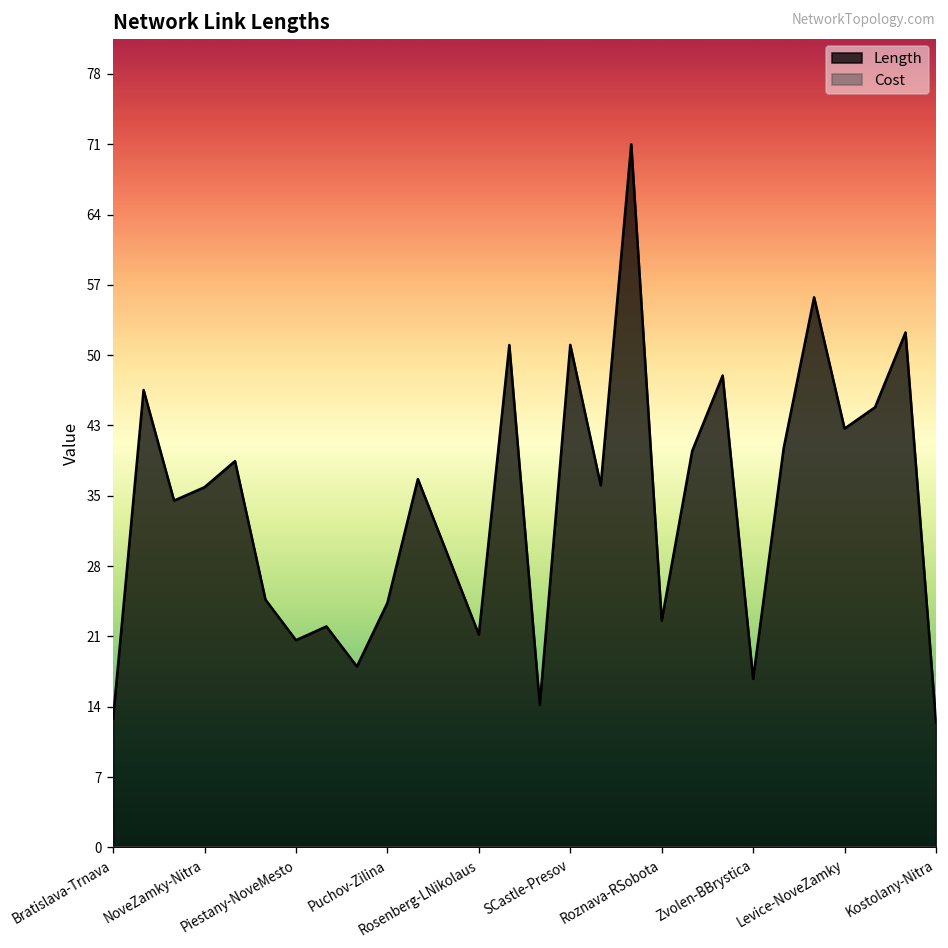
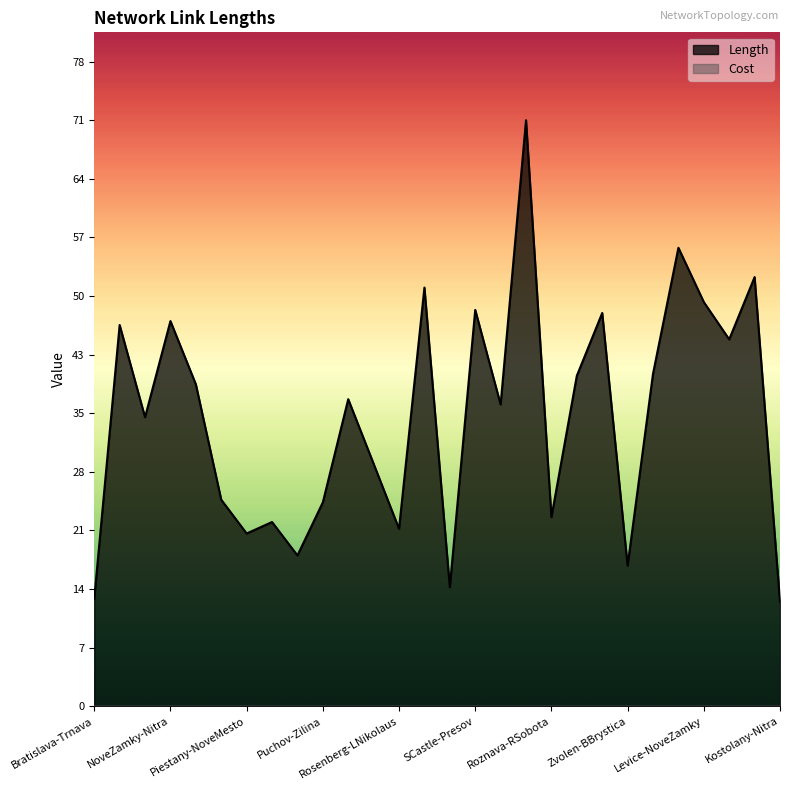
  {
    "Length": {
      "Bratislava-Trnava": 13,
-     "NoveZamky-Nitra": 36,
+     "NoveZamky-Nitra": 47,
      "Piestany-NoveMesto": 21,
      "Puchov-Zilina": 25,
      "Rosenberg-LNikolaus": 21,
-     "SCastle-Presov": 51,
+     "SCastle-Presov": 48,
      "Roznava-RSobota": 23,
      "Zvolen-BBrystica": 17,
-     "Levice-NoveZamky": 42,
+     "Levice-NoveZamky": 49,
      "Kostolany-Nitra": 13
    },
    "Cost": {
      "Bratislava-Trnava": 0,
      "NoveZamky-Nitra": 0,
      "Piestany-NoveMesto": 0,
      "Puchov-Zilina": 0,
      "Rosenberg-LNikolaus": 0,
      "SCastle-Presov": 0,
      "Roznava-RSobota": 0,
      "Zvolen-BBrystica": 0,
      "Levice-NoveZamky": 0,
      "Kostolany-Nitra": 0
    }
  }
